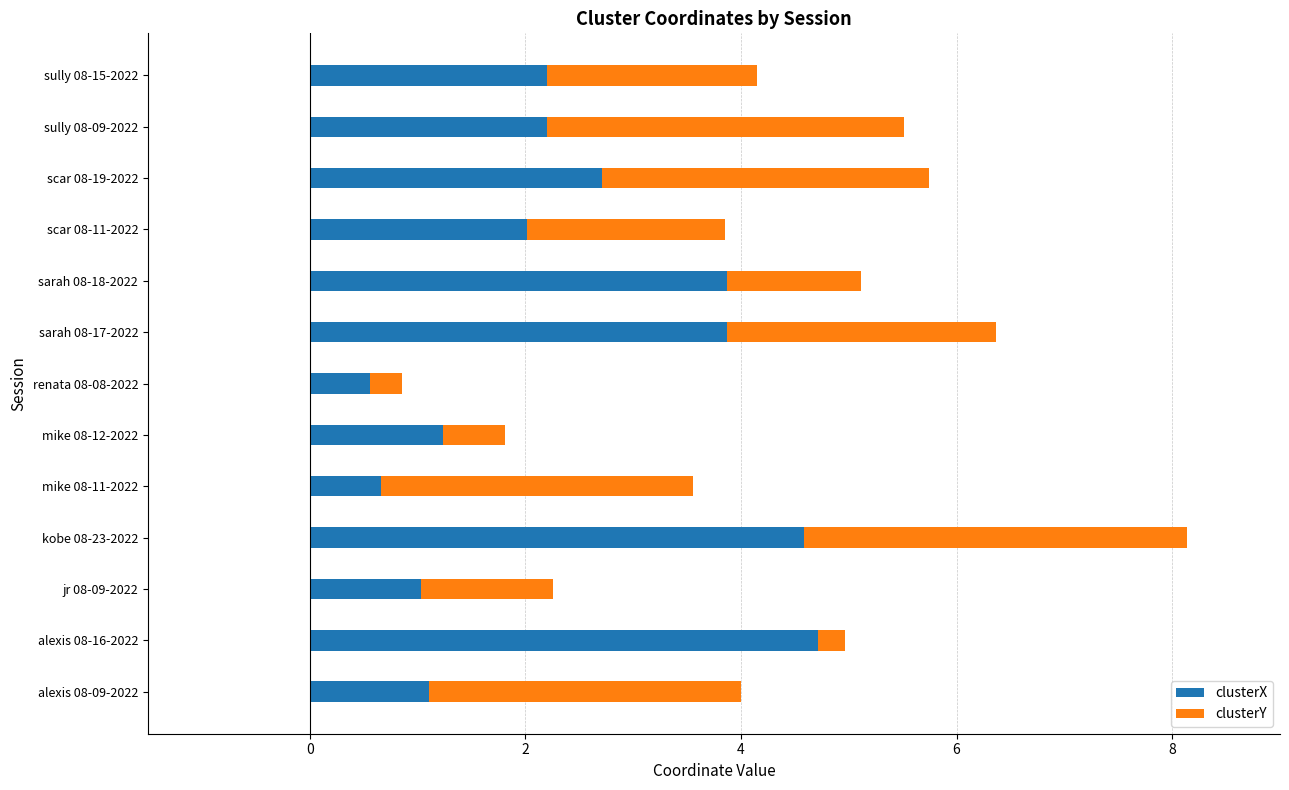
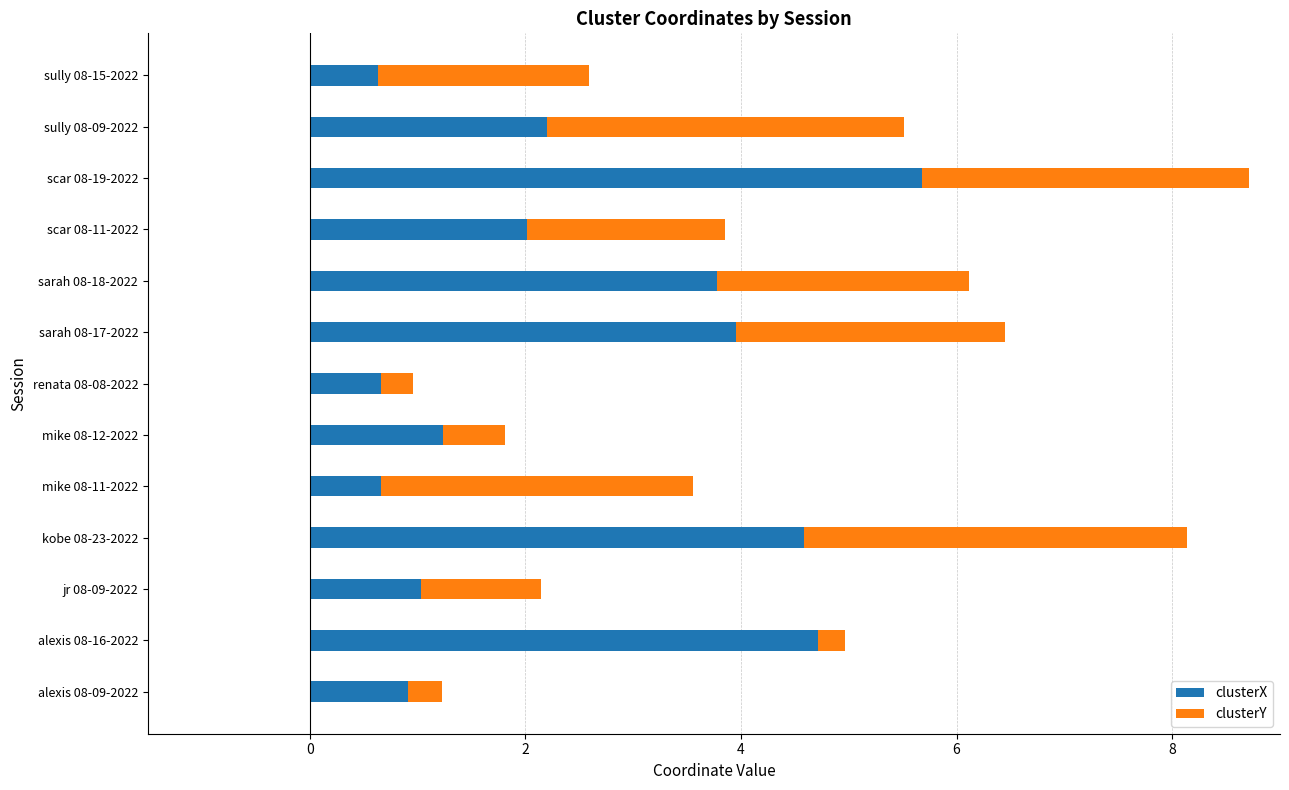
  {
    "clusterX": {
-     "sully 08-15-2022": 2.20,
+     "sully 08-15-2022": 0.64,
      "sully 08-09-2022": 2.20,
-     "scar 08-19-2022": 2.71,
+     "scar 08-19-2022": 5.68,
      "scar 08-11-2022": 2.02,
-     "sarah 08-18-2022": 3.87,
-     "sarah 08-17-2022": 3.87,
-     "renata 08-08-2022": 0.86,
+     "sarah 08-18-2022": 3.78,
+     "sarah 08-17-2022": 3.95,
+     "renata 08-08-2022": 0.96,
      "mike 08-12-2022": 1.81,
      "mike 08-11-2022": 0.66,
      "kobe 08-23-2022": 4.59,
      "jr 08-09-2022": 1.03,
      "alexis 08-16-2022": 4.72,
-     "alexis 08-09-2022": 1.10
+     "alexis 08-09-2022": 0.91
    },
    "clusterY": {
      "sully 08-15-2022": 1.95,
      "sully 08-09-2022": 3.31,
      "scar 08-19-2022": 3.03,
      "scar 08-11-2022": 1.83,
-     "sarah 08-18-2022": 1.24,
+     "sarah 08-18-2022": 2.33,
      "sarah 08-17-2022": 2.50,
      "mike 08-11-2022": 2.89,
      "kobe 08-23-2022": 3.55,
-     "jr 08-09-2022": 1.23,
+     "jr 08-09-2022": 1.11,
      "alexis 08-16-2022": 0.24,
-     "alexis 08-09-2022": 2.90
+     "alexis 08-09-2022": 0.32
    }
  }
